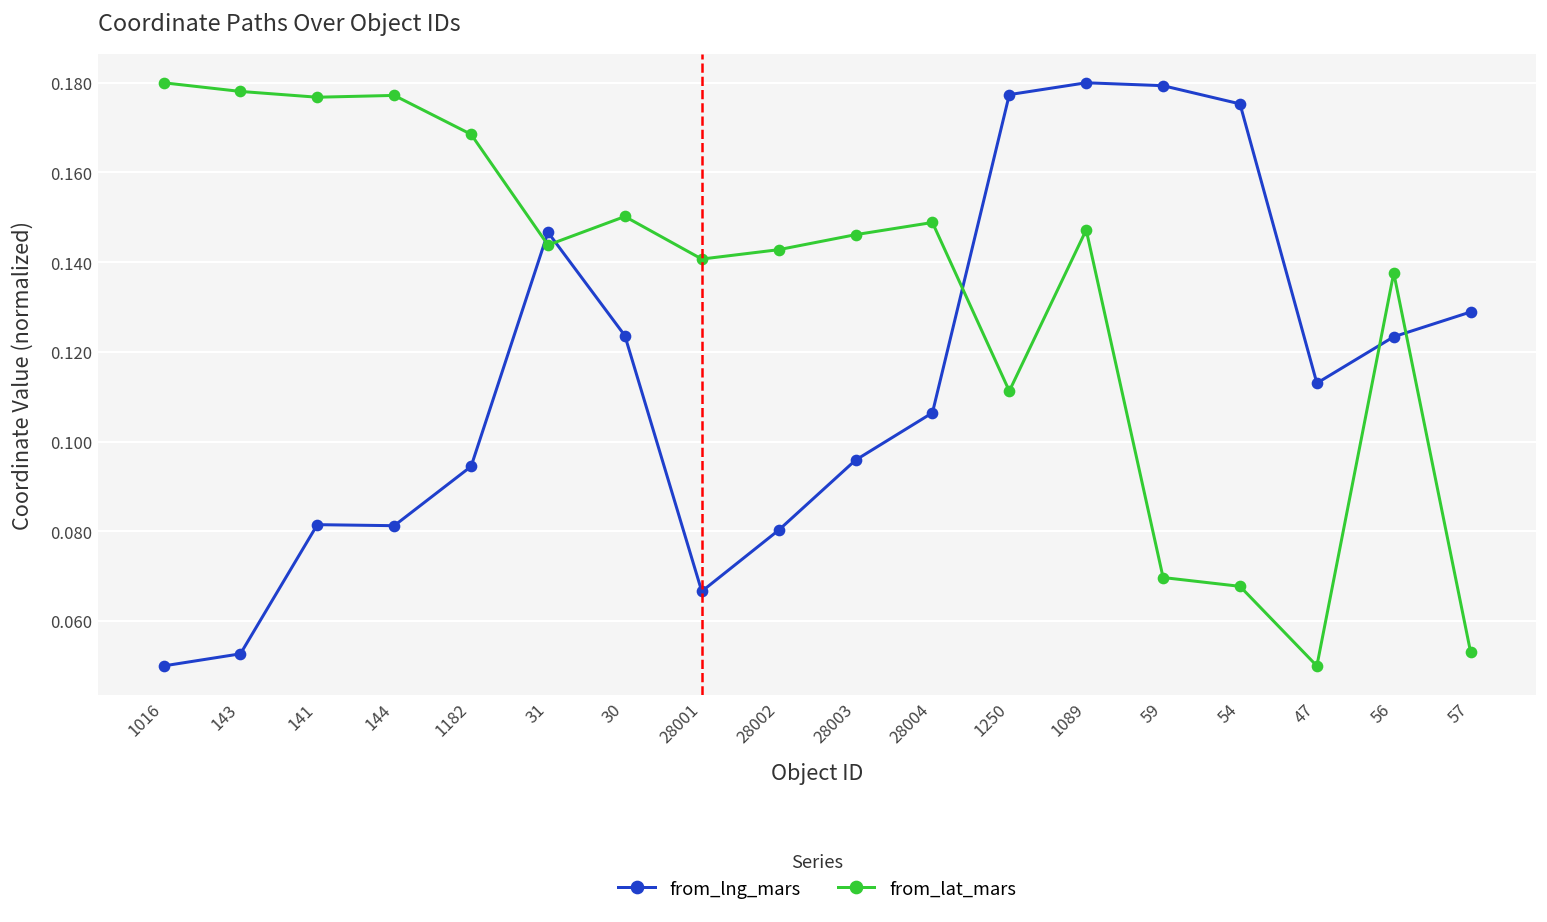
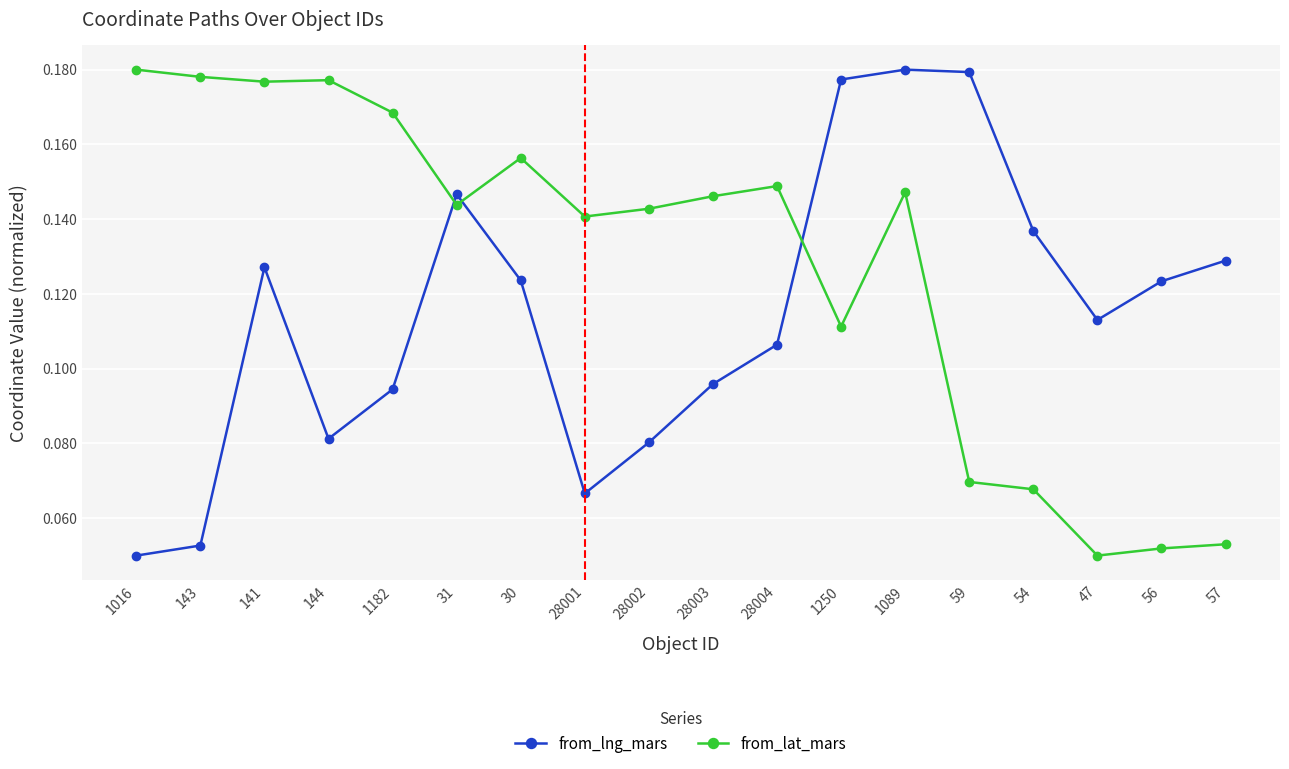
  {
    "from_lng_mars": {
      "1016": 0.050,
      "143": 0.053,
-     "141": 0.081,
+     "141": 0.127,
      "144": 0.081,
      "1182": 0.094,
      "31": 0.147,
      "30": 0.124,
      "28001": 0.067,
      "28002": 0.080,
      "28003": 0.096,
      "28004": 0.106,
      "1250": 0.177,
      "1089": 0.180,
      "59": 0.179,
-     "54": 0.175,
+     "54": 0.137,
      "47": 0.113,
      "56": 0.123,
      "57": 0.129
    },
    "from_lat_mars": {
      "1016": 0.180,
      "143": 0.178,
      "141": 0.177,
      "144": 0.177,
      "1182": 0.169,
      "31": 0.144,
-     "30": 0.150,
+     "30": 0.156,
      "28001": 0.141,
      "28002": 0.143,
      "28003": 0.146,
      "28004": 0.149,
      "1250": 0.111,
      "1089": 0.147,
      "59": 0.070,
      "54": 0.068,
      "47": 0.050,
-     "56": 0.138,
+     "56": 0.052,
      "57": 0.053
    }
  }
